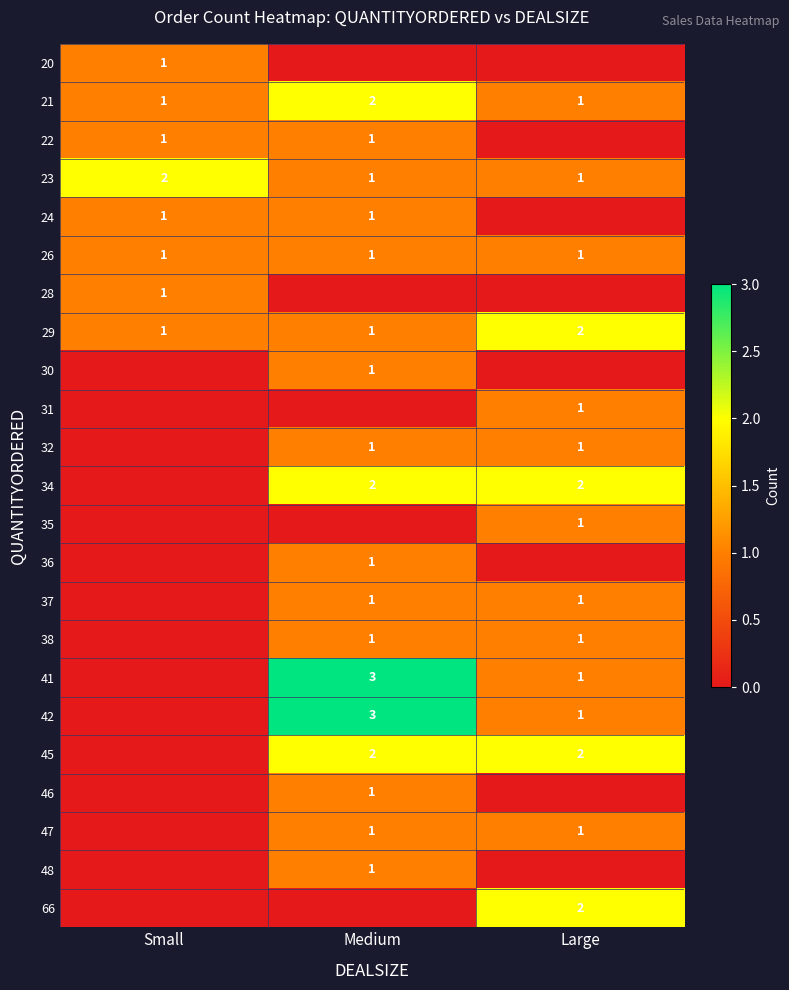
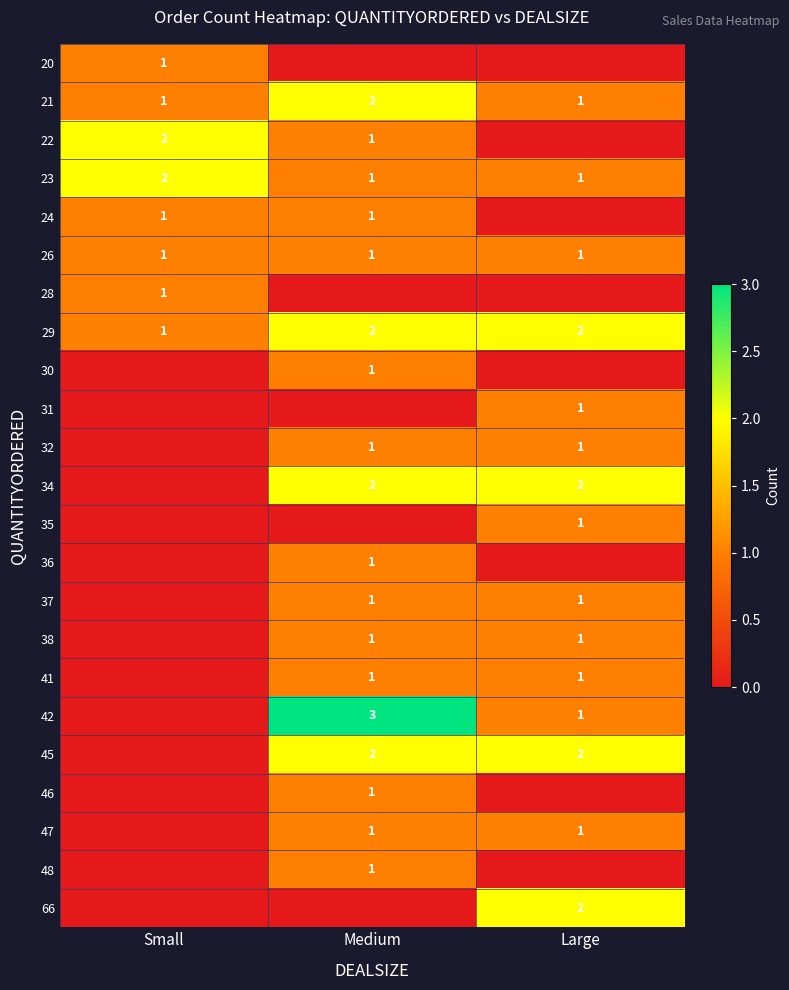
  {
    "20": {
      "Small": 1
    },
    "21": {
      "Small": 1,
      "Medium": 2,
      "Large": 1
    },
    "22": {
-     "Small": 1,
+     "Small": 2,
      "Medium": 1
    },
    "23": {
      "Small": 2,
      "Medium": 1,
      "Large": 1
    },
    "24": {
      "Small": 1,
      "Medium": 1
    },
    "26": {
      "Small": 1,
      "Medium": 1,
      "Large": 1
    },
    "28": {
      "Small": 1
    },
    "29": {
      "Small": 1,
-     "Medium": 1,
+     "Medium": 2,
      "Large": 2
    },
    "30": {
      "Medium": 1
    },
    "31": {
      "Large": 1
    },
    "32": {
      "Medium": 1,
      "Large": 1
    },
    "34": {
      "Medium": 2,
      "Large": 2
    },
    "35": {
      "Large": 1
    },
    "36": {
      "Medium": 1
    },
    "37": {
      "Medium": 1,
      "Large": 1
    },
    "38": {
      "Medium": 1,
      "Large": 1
    },
    "41": {
-     "Medium": 3,
+     "Medium": 1,
      "Large": 1
    },
    "42": {
      "Medium": 3,
      "Large": 1
    },
    "45": {
      "Medium": 2,
      "Large": 2
    },
    "46": {
      "Medium": 1
    },
    "47": {
      "Medium": 1,
      "Large": 1
    },
    "48": {
      "Medium": 1
    },
    "66": {
      "Large": 2
    }
  }
